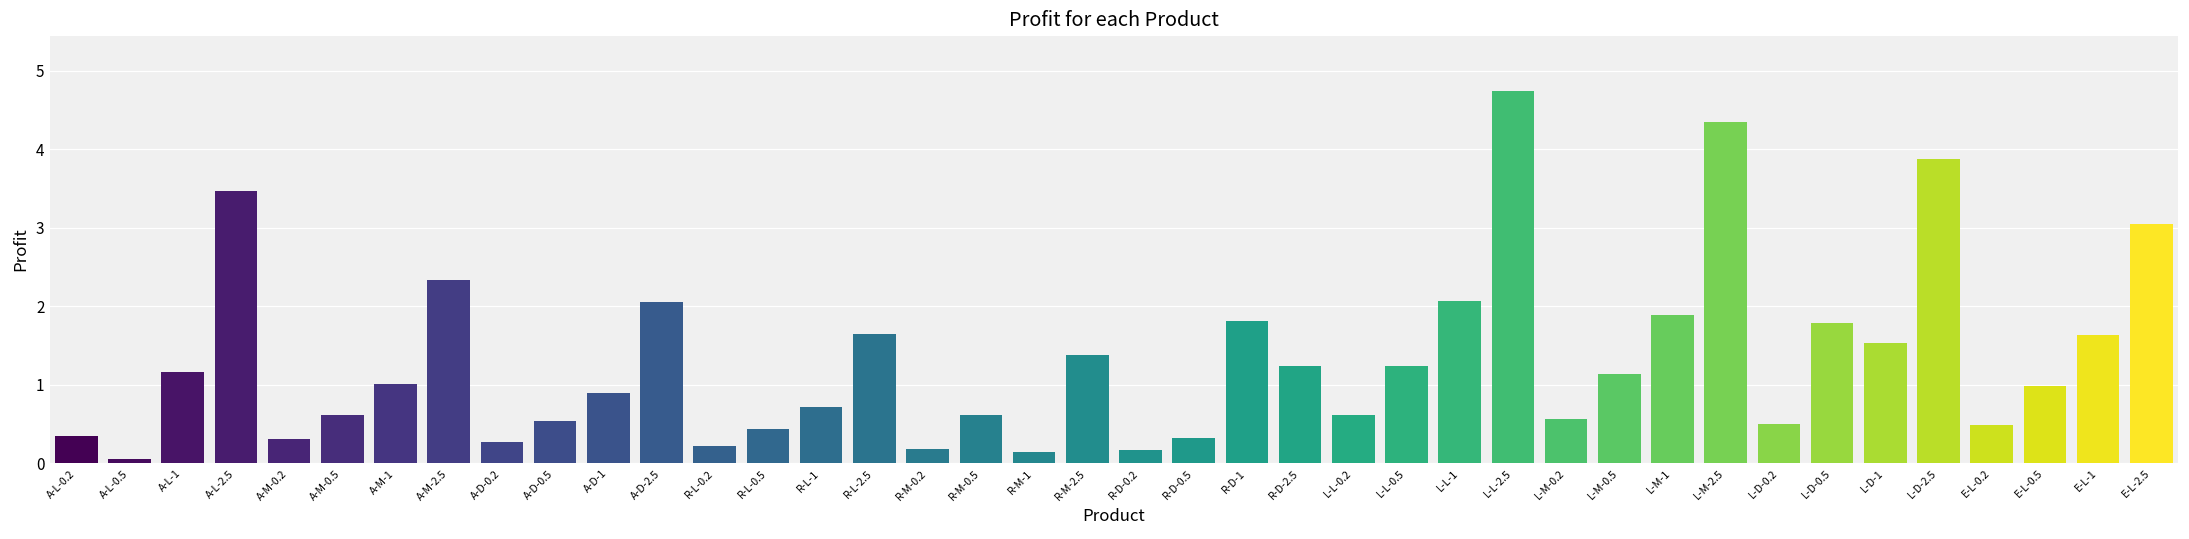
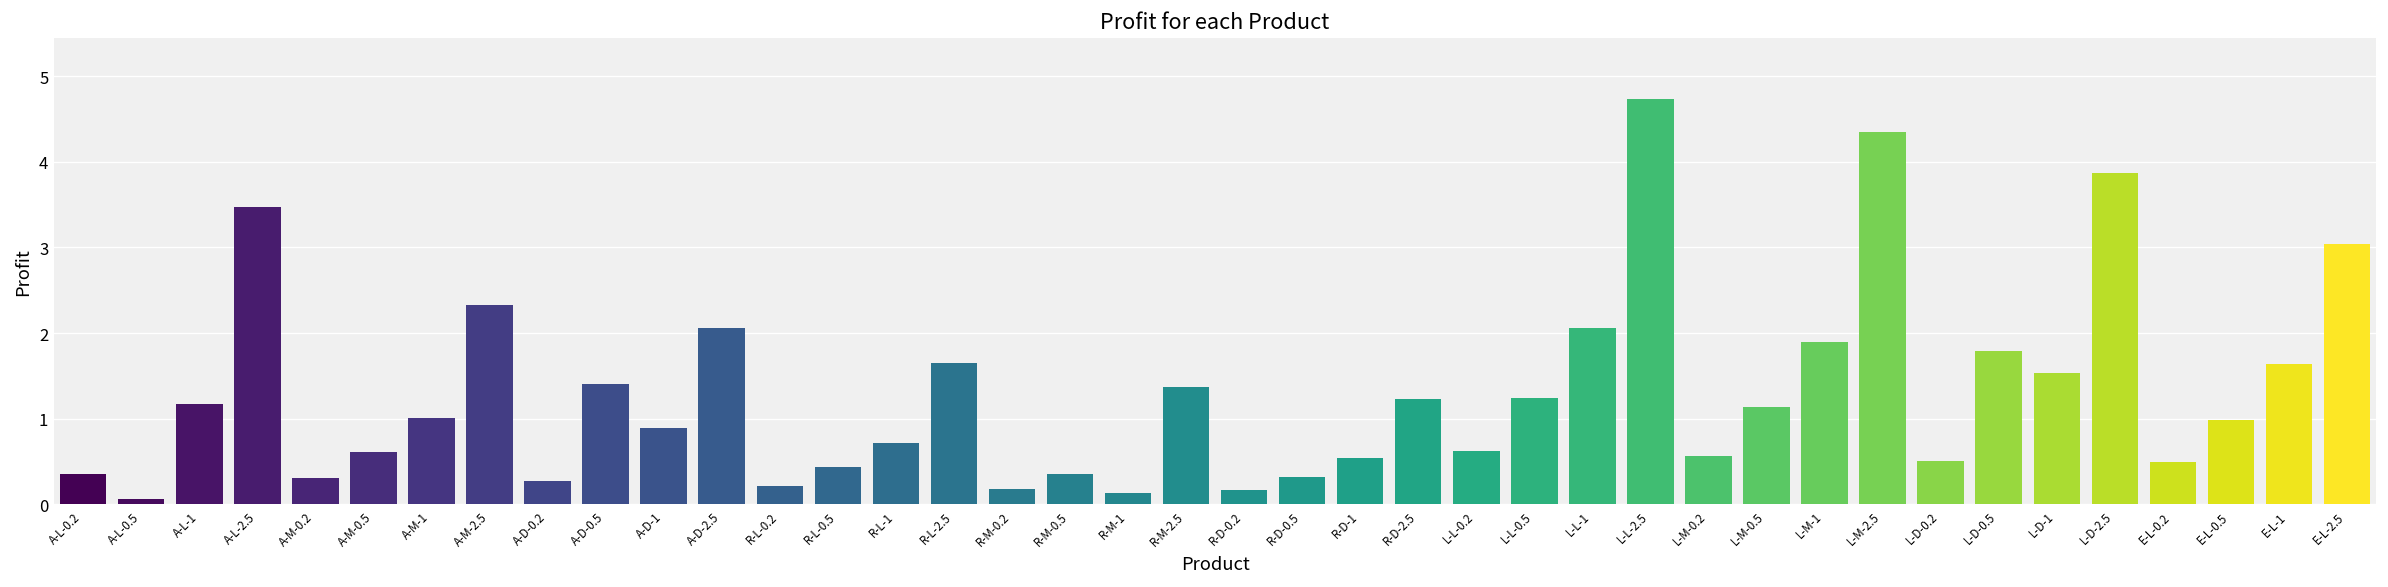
  {
    "A-L-0.2": 0.3,
    "A-L-0.5": 0.1,
    "A-L-1": 1.2,
    "A-L-2.5": 3.5,
    "A-M-0.2": 0.3,
    "A-M-0.5": 0.6,
    "A-M-1": 1.0,
    "A-M-2.5": 2.3,
    "A-D-0.2": 0.3,
-   "A-D-0.5": 0.5,
+   "A-D-0.5": 1.4,
    "A-D-1": 0.9,
    "A-D-2.5": 2.1,
    "R-L-0.2": 0.2,
    "R-L-0.5": 0.4,
    "R-L-1": 0.7,
    "R-L-2.5": 1.6,
    "R-M-0.2": 0.2,
-   "R-M-0.5": 0.6,
+   "R-M-0.5": 0.4,
    "R-M-1": 0.1,
    "R-M-2.5": 1.4,
    "R-D-0.2": 0.2,
    "R-D-0.5": 0.3,
-   "R-D-1": 1.8,
+   "R-D-1": 0.5,
    "R-D-2.5": 1.2,
    "L-L-0.2": 0.6,
    "L-L-0.5": 1.2,
    "L-L-1": 2.1,
    "L-L-2.5": 4.7,
    "L-M-0.2": 0.6,
    "L-M-0.5": 1.1,
    "L-M-1": 1.9,
    "L-M-2.5": 4.4,
    "L-D-0.2": 0.5,
    "L-D-0.5": 1.8,
    "L-D-1": 1.5,
    "L-D-2.5": 3.9,
    "E-L-0.2": 0.5,
    "E-L-0.5": 1.0,
    "E-L-1": 1.6,
    "E-L-2.5": 3.0
  }
